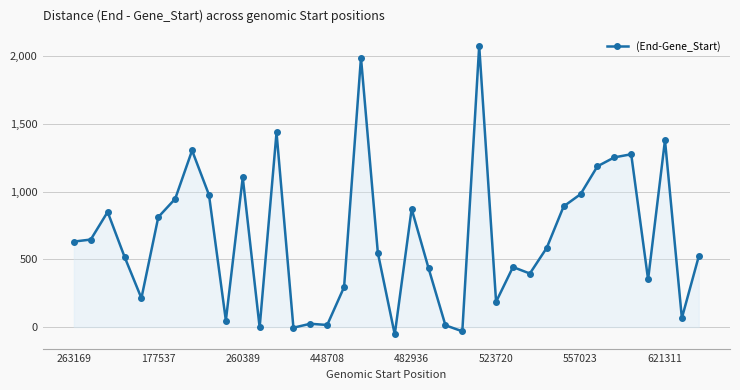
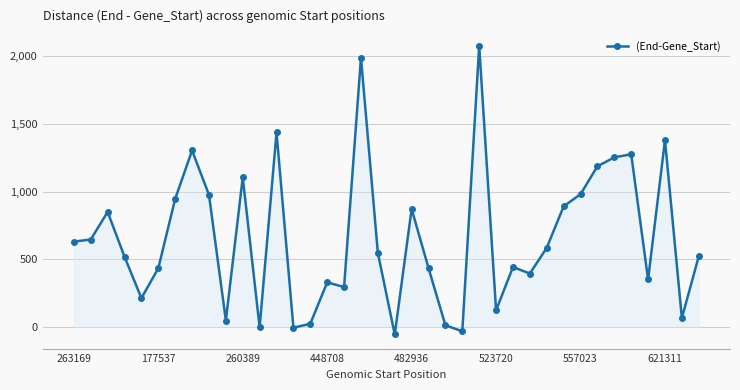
  {
    "(End-Gene_Start)": {
-     "177537": 810,
-     "448708": 20,
-     "523720": 190
+     "177537": 430,
+     "448708": 330,
+     "523720": 120
    }
  }
